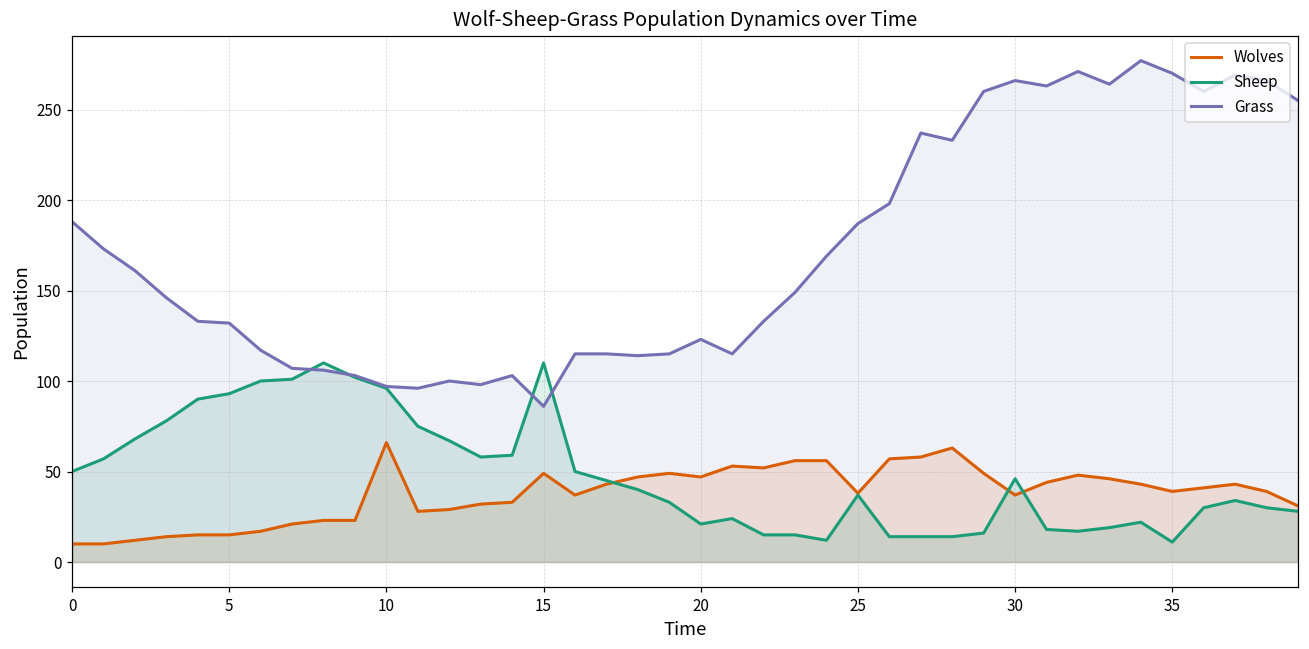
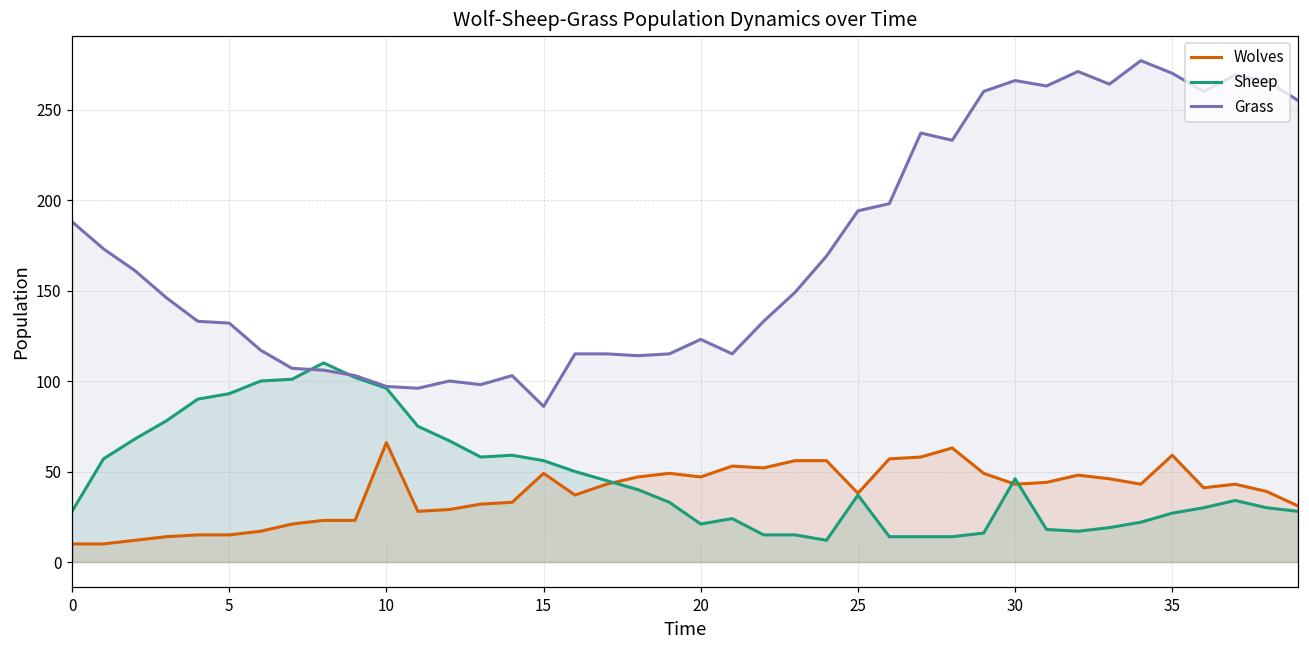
  {
    "Wolves": {
      "0": 10,
      "5": 15,
      "10": 66,
      "15": 49,
      "20": 47,
-     "30": 37,
-     "35": 39
+     "30": 43,
+     "35": 59
    },
    "Sheep": {
-     "0": 50,
+     "0": 28,
      "5": 93,
-     "15": 110,
+     "15": 56,
      "20": 21,
      "30": 46,
-     "35": 11
+     "35": 27
    },
    "Grass": {
      "0": 188,
      "5": 132,
      "15": 86,
      "20": 123,
-     "25": 187,
+     "25": 194,
      "30": 266,
      "35": 270
    }
  }
